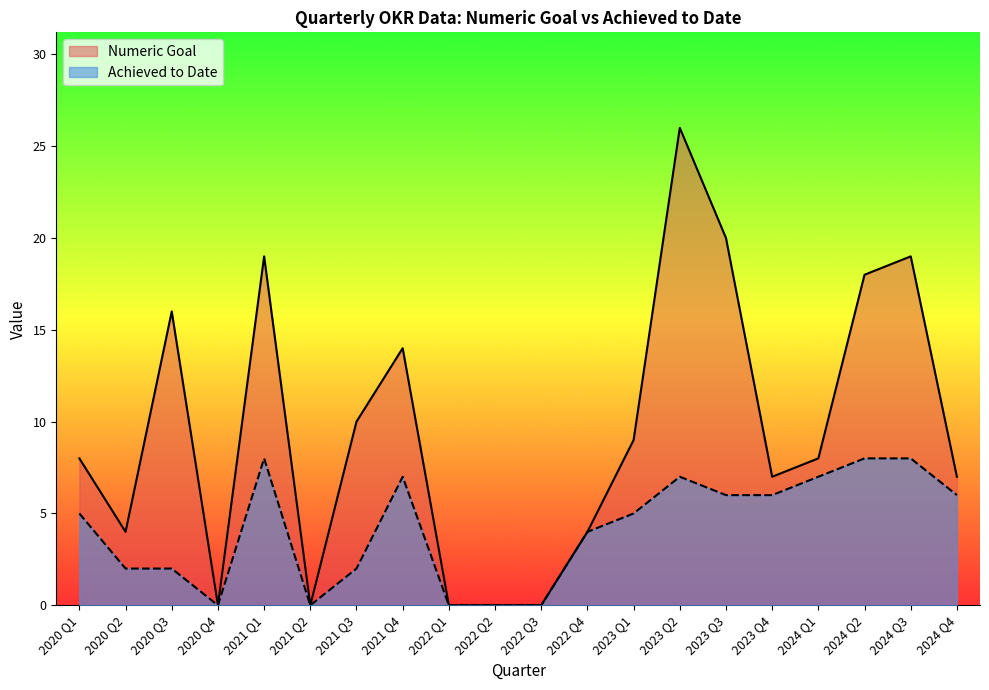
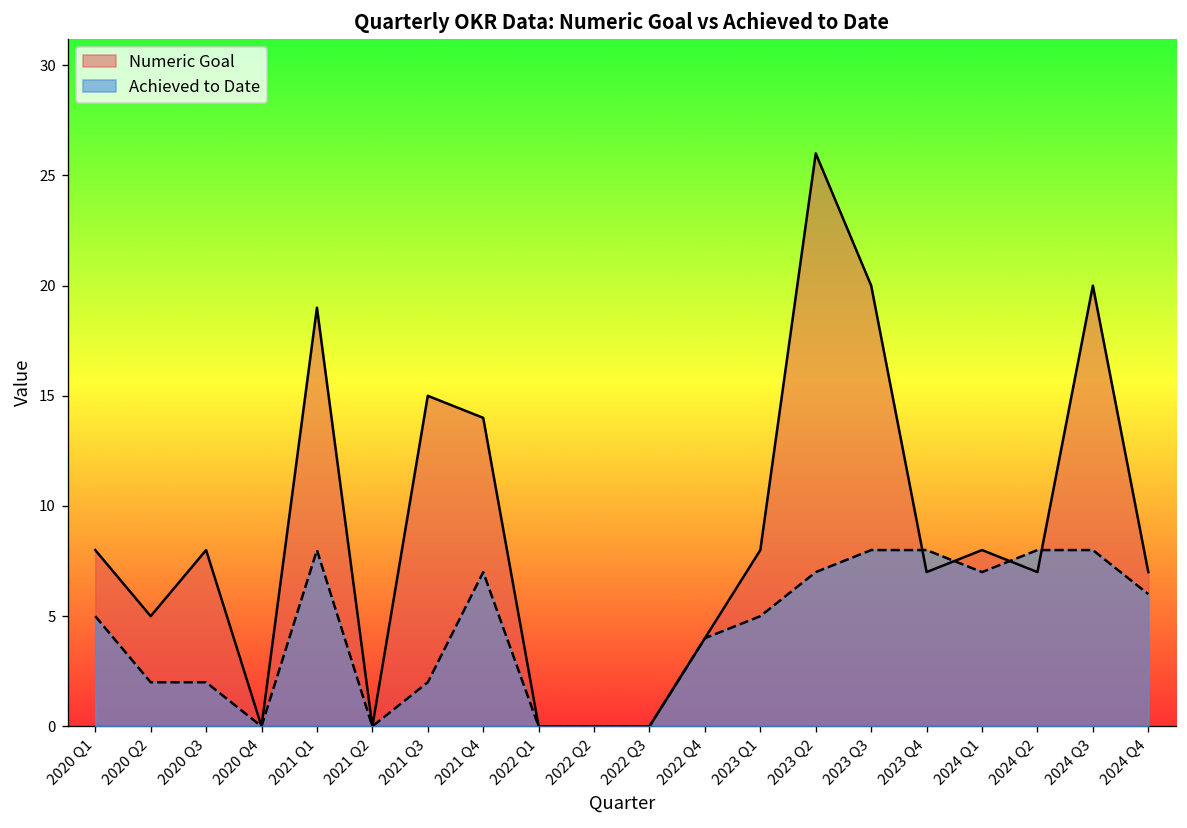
  {
    "Numeric Goal": {
      "2020 Q1": 8,
-     "2020 Q2": 4,
-     "2020 Q3": 16,
+     "2020 Q2": 5,
+     "2020 Q3": 8,
      "2021 Q1": 19,
-     "2021 Q3": 10,
+     "2021 Q3": 15,
      "2021 Q4": 14,
-     "2023 Q1": 9,
+     "2023 Q1": 8,
      "2023 Q2": 26,
      "2023 Q3": 20,
      "2023 Q4": 7,
      "2024 Q1": 8,
-     "2024 Q2": 18,
-     "2024 Q3": 19,
+     "2024 Q2": 7,
+     "2024 Q3": 20,
      "2024 Q4": 7
    },
    "Achieved to Date": {
      "2020 Q1": 5,
      "2020 Q2": 2,
      "2020 Q3": 2,
      "2021 Q1": 8,
      "2021 Q3": 2,
      "2021 Q4": 7,
      "2023 Q1": 5,
      "2023 Q2": 7,
-     "2023 Q3": 6,
-     "2023 Q4": 6,
+     "2023 Q3": 8,
+     "2023 Q4": 8,
      "2024 Q1": 7,
      "2024 Q2": 8,
      "2024 Q3": 8,
      "2024 Q4": 6
    }
  }
